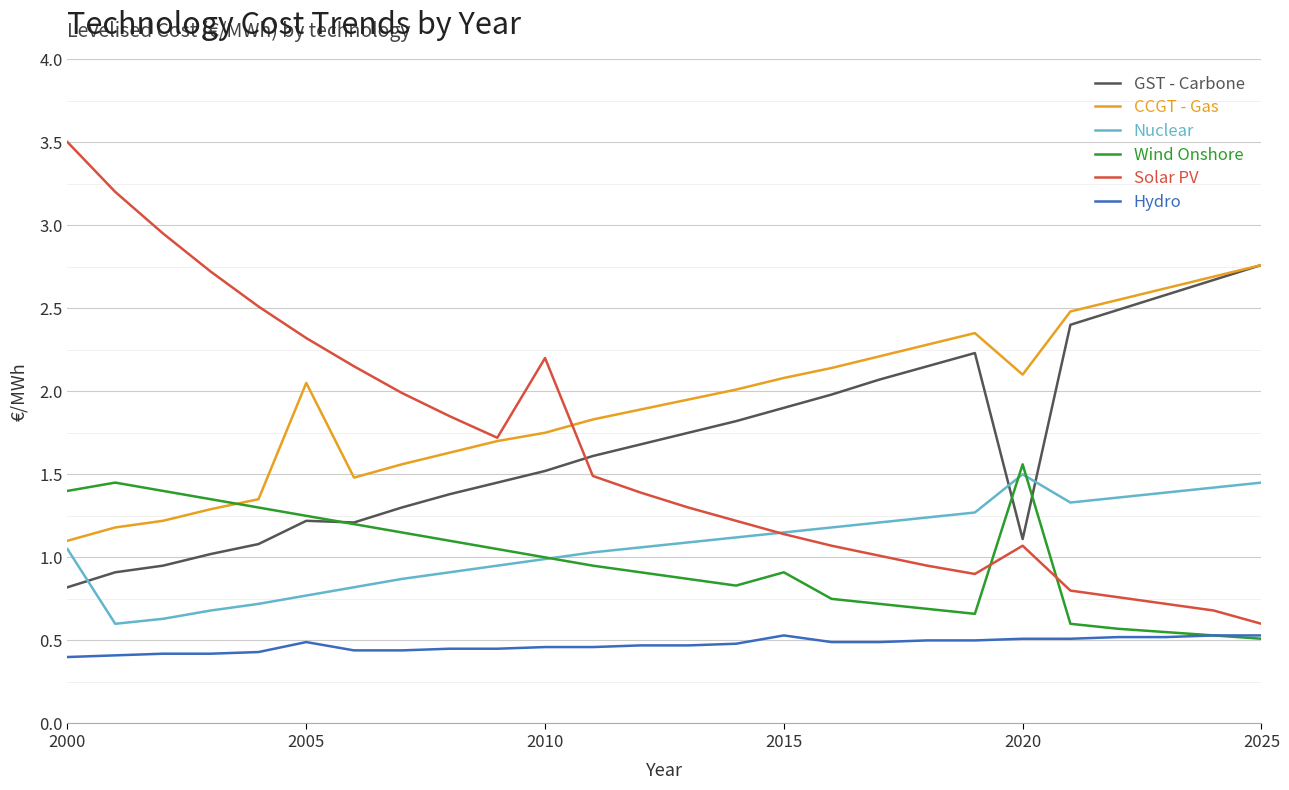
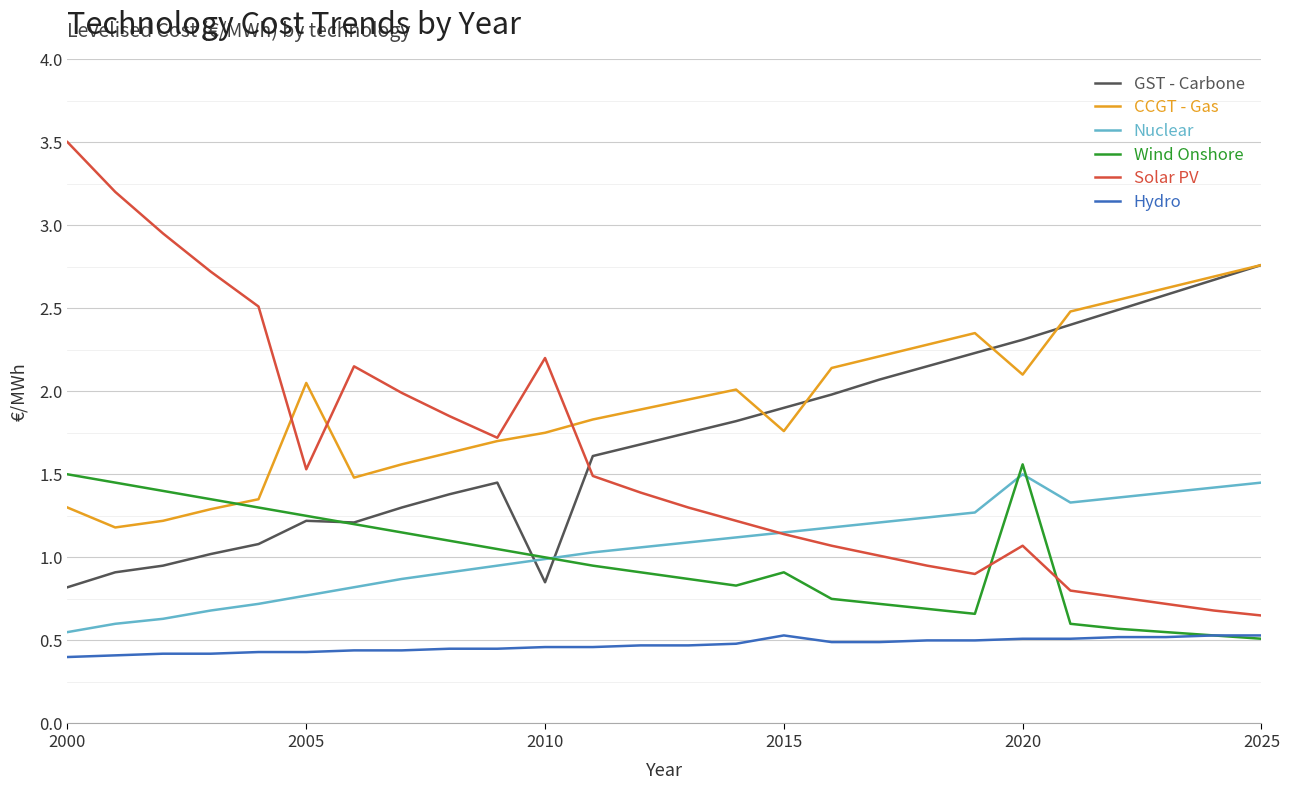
  {
    "GST - Carbone": {
      "2000": 0.82,
      "2005": 1.22,
-     "2010": 1.52,
+     "2010": 0.85,
      "2015": 1.90,
-     "2020": 1.11
+     "2020": 2.31
    },
    "CCGT - Gas": {
-     "2000": 1.1,
+     "2000": 1.3,
      "2005": 2.05,
      "2010": 1.75,
-     "2015": 2.08,
+     "2015": 1.76,
      "2020": 2.10
    },
    "Nuclear": {
-     "2000": 1.05,
+     "2000": 0.55,
      "2005": 0.77,
      "2020": 1.50,
      "2025": 1.45
    },
    "Wind Onshore": {
-     "2000": 1.4,
+     "2000": 1.5,
      "2005": 1.25,
      "2015": 0.9,
      "2020": 1.56,
      "2025": 0.5
    },
    "Solar PV": {
      "2000": 3.50,
-     "2005": 2.32,
+     "2005": 1.53,
      "2010": 2.20,
      "2020": 1.07,
-     "2025": 0.60
+     "2025": 0.65
    },
    "Hydro": {
      "2000": 0.40,
-     "2005": 0.49,
+     "2005": 0.43,
      "2010": 0.46,
      "2015": 0.53,
      "2020": 0.51,
      "2025": 0.53
    }
  }
